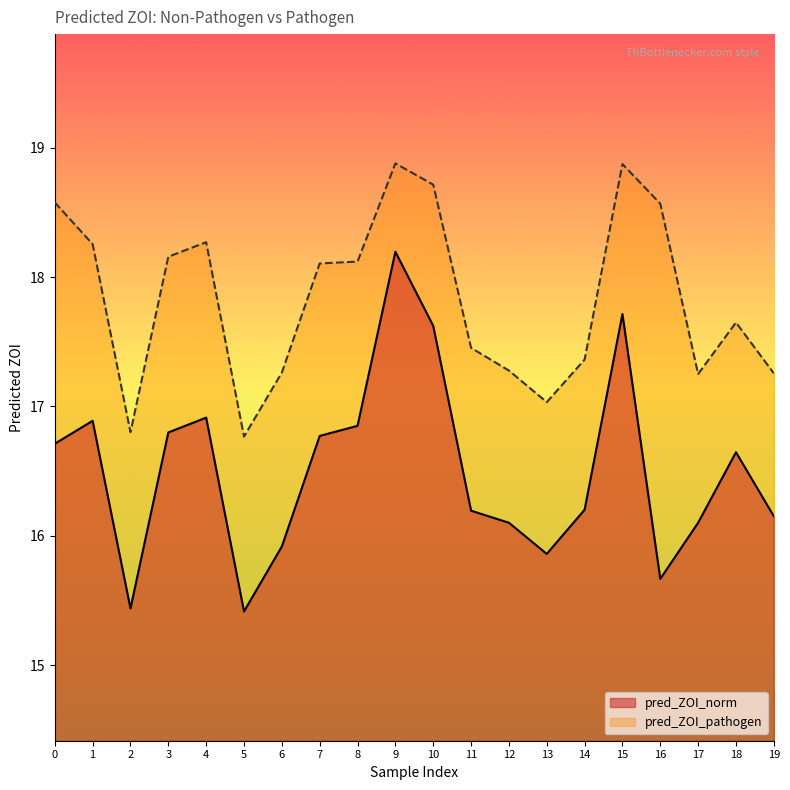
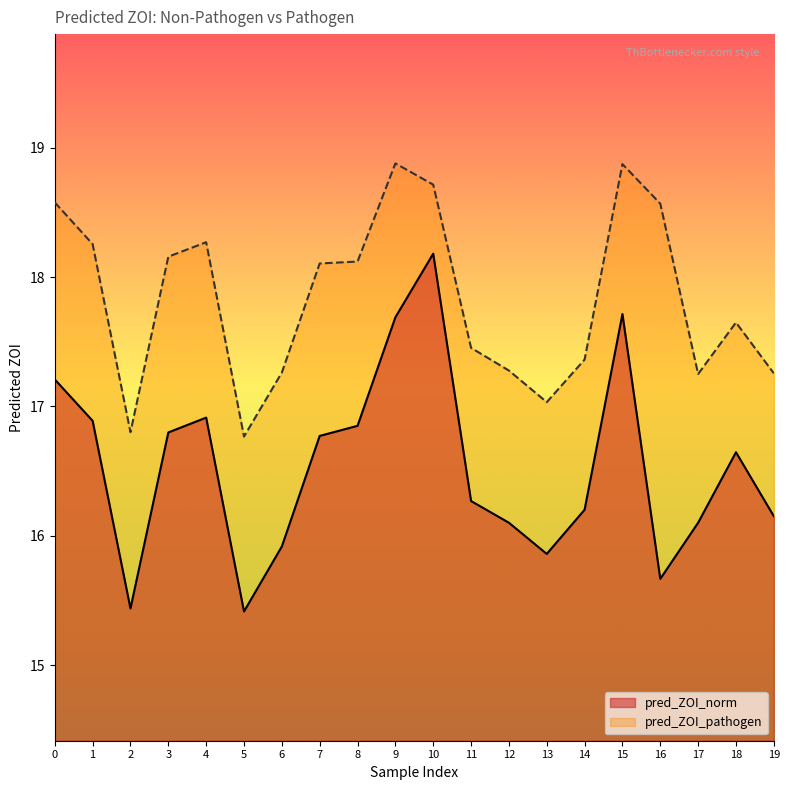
  {
    "pred_ZOI_norm": {
-     "0": 16.71,
+     "0": 17.21,
      "1": 16.89,
      "2": 15.44,
      "3": 16.80,
      "4": 16.91,
      "5": 15.41,
      "6": 15.92,
      "7": 16.77,
      "8": 16.85,
-     "9": 18.20,
-     "10": 17.62,
-     "11": 16.19,
+     "9": 17.69,
+     "10": 18.18,
+     "11": 16.27,
      "12": 16.10,
      "13": 15.86,
      "14": 16.20,
      "15": 17.72,
      "16": 15.67,
      "17": 16.10,
      "18": 16.65,
      "19": 16.15
    },
    "pred_ZOI_pathogen": {
      "0": 18.58,
      "1": 18.26,
      "2": 16.80,
      "3": 18.16,
      "4": 18.27,
      "5": 16.77,
      "6": 17.26,
      "7": 18.11,
      "8": 18.12,
      "9": 18.88,
      "10": 18.72,
      "11": 17.45,
      "12": 17.28,
      "13": 17.03,
      "14": 17.36,
      "15": 18.87,
      "16": 18.57,
      "17": 17.25,
      "18": 17.65,
      "19": 17.26
    }
  }
